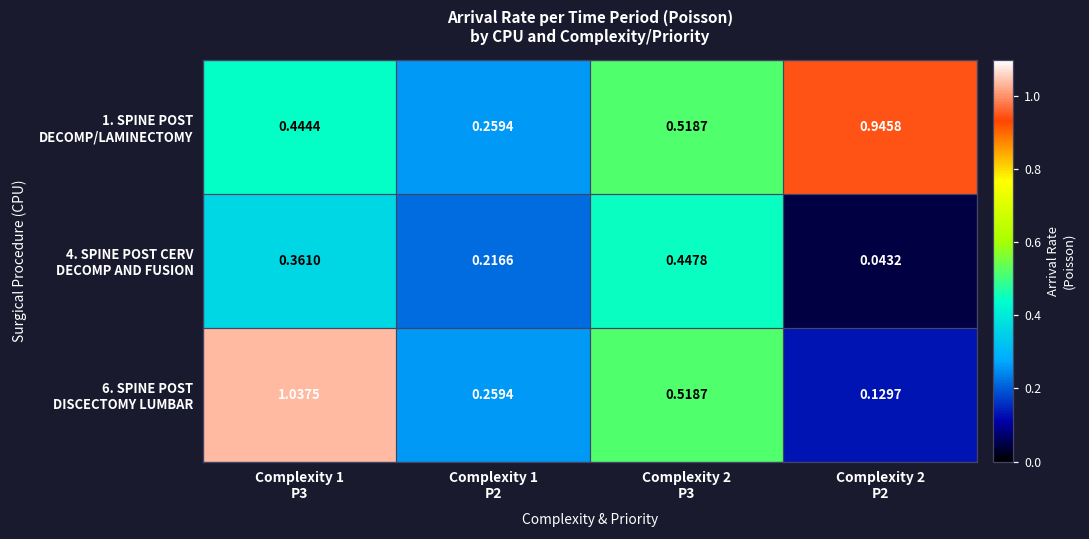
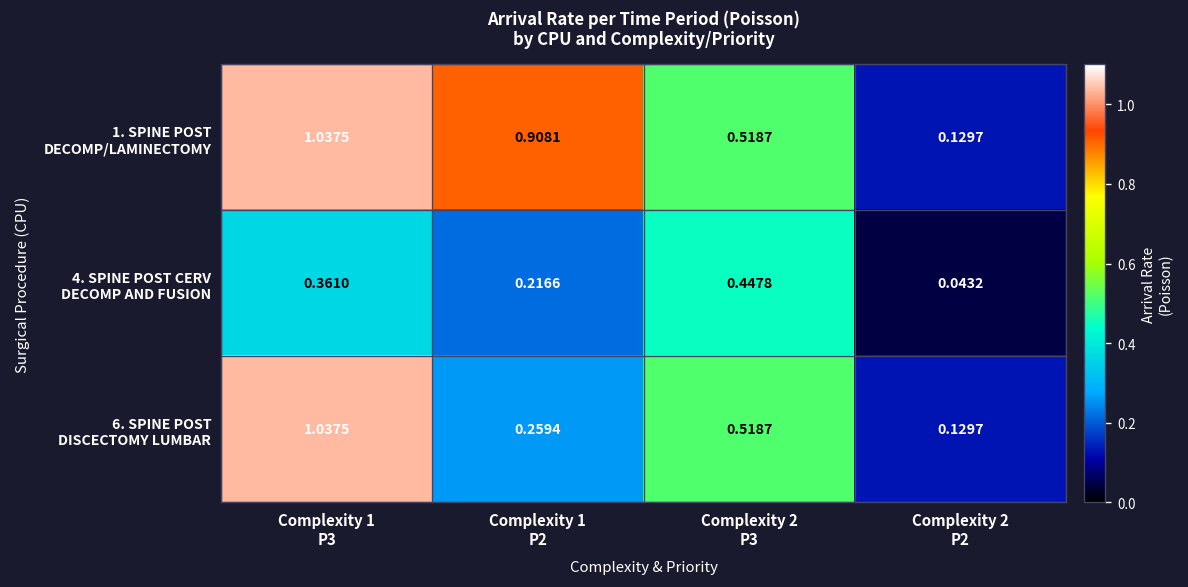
  {
    "1. SPINE POST DECOMP/LAMINECTOMY": {
-     "Complexity 1 P3": 0.4444,
-     "Complexity 1 P2": 0.2594,
+     "Complexity 1 P3": 1.0375,
+     "Complexity 1 P2": 0.9081,
      "Complexity 2 P3": 0.5187,
-     "Complexity 2 P2": 0.9458
+     "Complexity 2 P2": 0.1297
    },
    "4. SPINE POST CERV DECOMP AND FUSION": {
      "Complexity 1 P3": 0.3610,
      "Complexity 1 P2": 0.2166,
      "Complexity 2 P3": 0.4478,
      "Complexity 2 P2": 0.0432
    },
    "6. SPINE POST DISCECTOMY LUMBAR": {
      "Complexity 1 P3": 1.0375,
      "Complexity 1 P2": 0.2594,
      "Complexity 2 P3": 0.5187,
      "Complexity 2 P2": 0.1297
    }
  }
